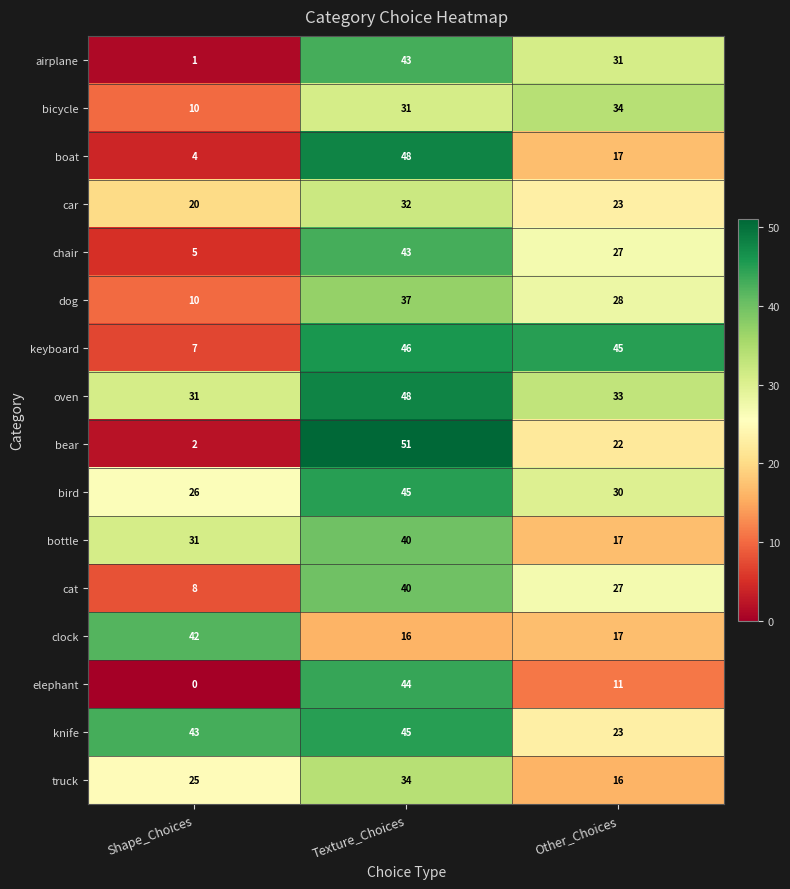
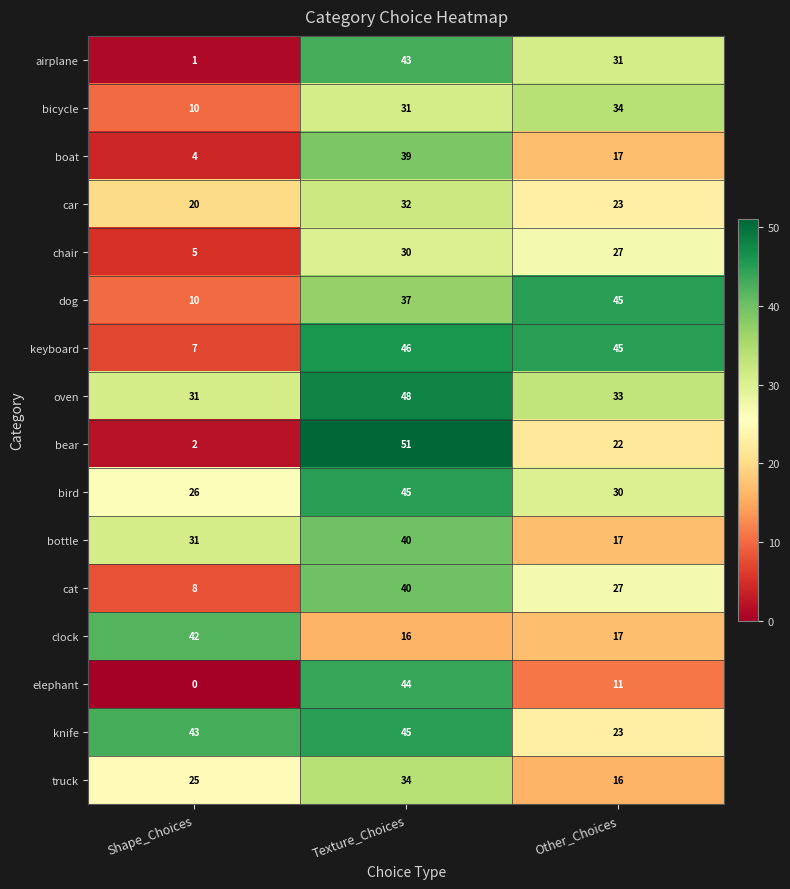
  {
    "airplane": {
      "Shape_Choices": 1,
      "Texture_Choices": 43,
      "Other_Choices": 31
    },
    "bicycle": {
      "Shape_Choices": 10,
      "Texture_Choices": 31,
      "Other_Choices": 34
    },
    "boat": {
      "Shape_Choices": 4,
-     "Texture_Choices": 48,
+     "Texture_Choices": 39,
      "Other_Choices": 17
    },
    "car": {
      "Shape_Choices": 20,
      "Texture_Choices": 32,
      "Other_Choices": 23
    },
    "chair": {
      "Shape_Choices": 5,
-     "Texture_Choices": 43,
+     "Texture_Choices": 30,
      "Other_Choices": 27
    },
    "dog": {
      "Shape_Choices": 10,
      "Texture_Choices": 37,
-     "Other_Choices": 28
+     "Other_Choices": 45
    },
    "keyboard": {
      "Shape_Choices": 7,
      "Texture_Choices": 46,
      "Other_Choices": 45
    },
    "oven": {
      "Shape_Choices": 31,
      "Texture_Choices": 48,
      "Other_Choices": 33
    },
    "bear": {
      "Shape_Choices": 2,
      "Texture_Choices": 51,
      "Other_Choices": 22
    },
    "bird": {
      "Shape_Choices": 26,
      "Texture_Choices": 45,
      "Other_Choices": 30
    },
    "bottle": {
      "Shape_Choices": 31,
      "Texture_Choices": 40,
      "Other_Choices": 17
    },
    "cat": {
      "Shape_Choices": 8,
      "Texture_Choices": 40,
      "Other_Choices": 27
    },
    "clock": {
      "Shape_Choices": 42,
      "Texture_Choices": 16,
      "Other_Choices": 17
    },
    "elephant": {
      "Shape_Choices": 0,
      "Texture_Choices": 44,
      "Other_Choices": 11
    },
    "knife": {
      "Shape_Choices": 43,
      "Texture_Choices": 45,
      "Other_Choices": 23
    },
    "truck": {
      "Shape_Choices": 25,
      "Texture_Choices": 34,
      "Other_Choices": 16
    }
  }
